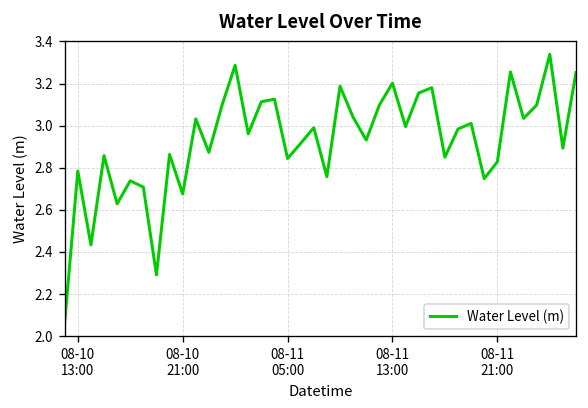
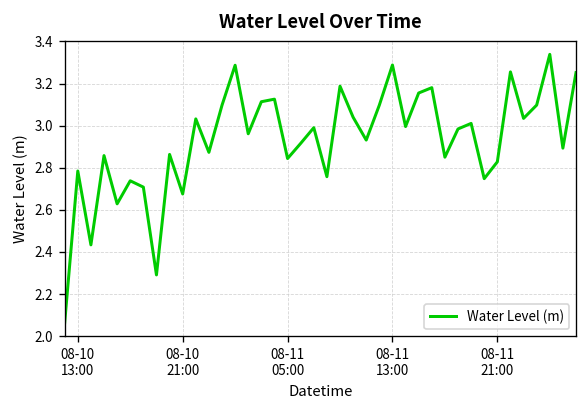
  {
    "08-10 13:00": 2.78,
    "08-10 21:00": 2.68,
    "08-11 05:00": 2.84,
-   "08-11 13:00": 3.20,
+   "08-11 13:00": 3.29,
    "08-11 21:00": 2.83
  }
